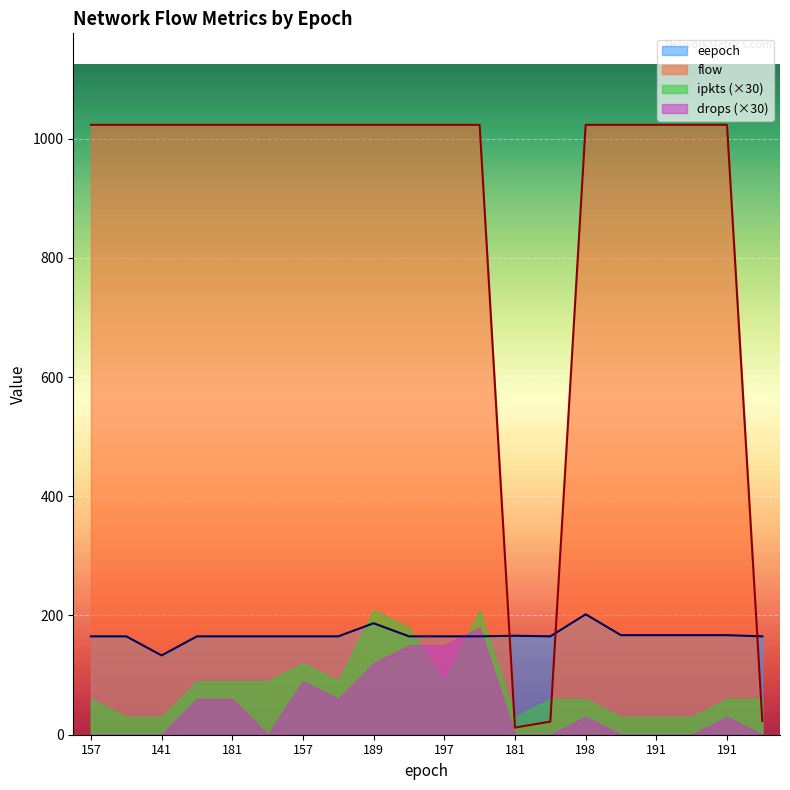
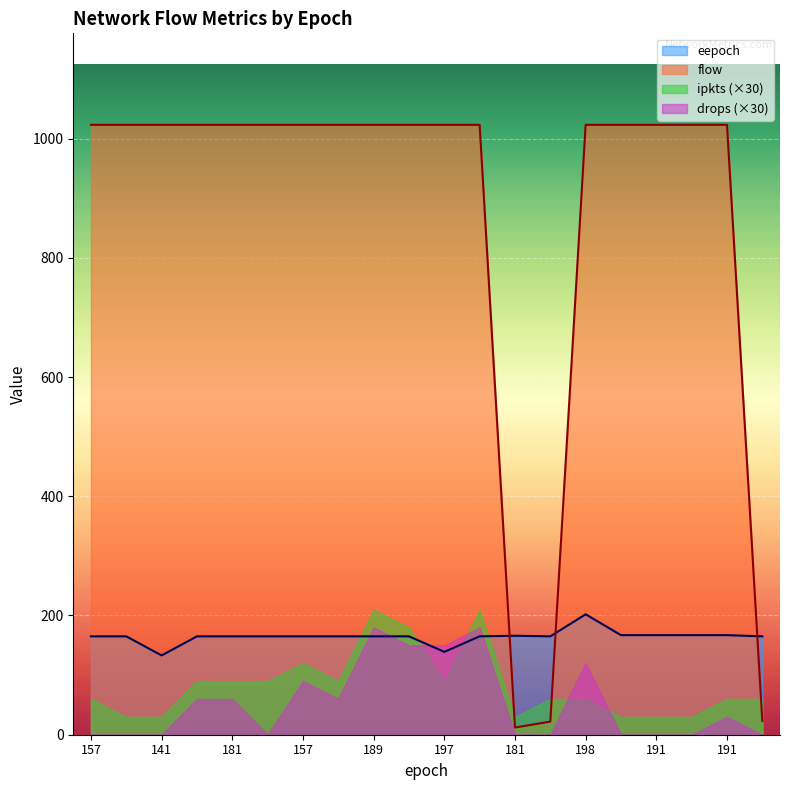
  {
    "eepoch": {
      "141": 130,
-     "189": 190,
-     "197": 170,
+     "189": 170,
+     "197": 140,
      "198": 200
    },
    "flow": {
      "141": 1020,
      "189": 1020,
      "197": 1020,
      "198": 1020
    },
    "ipkts (×30)": {
      "141": 30,
      "189": 210,
      "197": 90,
      "198": 60
    },
    "drops (×30)": {
      "141": 0,
-     "189": 120,
+     "189": 180,
      "197": 150,
-     "198": 30
+     "198": 120
    }
  }
